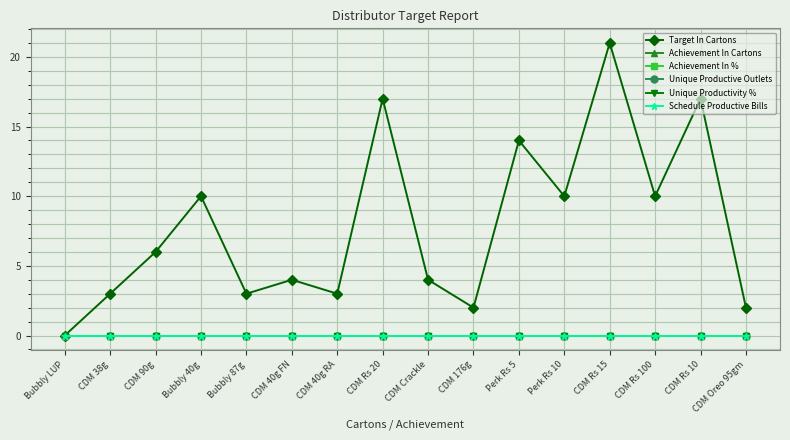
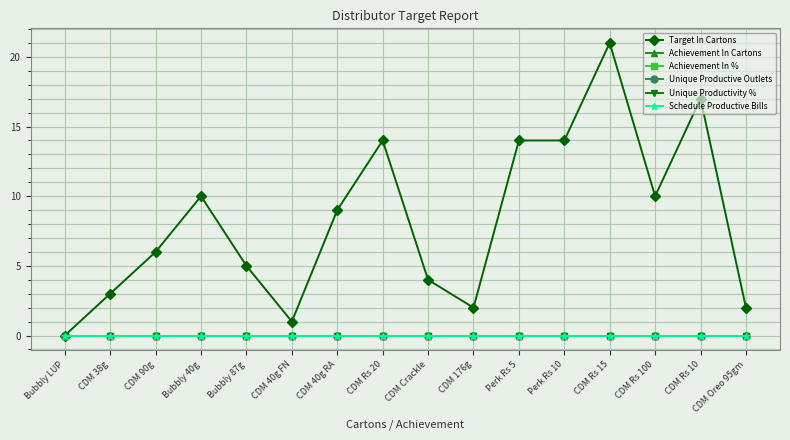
  {
    "Target In Cartons": {
      "CDM 38g": 3,
      "CDM 90g": 6,
      "Bubbly 40g": 10,
-     "Bubbly 87g": 3,
-     "CDM 40g FN": 4,
-     "CDM 40g RA": 3,
-     "CDM Rs 20": 17,
+     "Bubbly 87g": 5,
+     "CDM 40g FN": 1,
+     "CDM 40g RA": 9,
+     "CDM Rs 20": 14,
      "CDM Crackle": 4,
      "CDM 176g": 2,
      "Perk Rs 5": 14,
-     "Perk Rs 10": 10,
+     "Perk Rs 10": 14,
      "CDM Rs 15": 21,
      "CDM Rs 100": 10,
      "CDM Oreo 95gm": 2
    },
    "Schedule Productive Bills": {
      "CDM 38g": 0,
      "CDM 90g": 0,
      "Bubbly 40g": 0,
      "Bubbly 87g": 0,
      "CDM 40g FN": 0,
      "CDM 40g RA": 0,
      "CDM Rs 20": 0,
      "CDM Crackle": 0,
      "CDM 176g": 0,
      "Perk Rs 5": 0,
      "Perk Rs 10": 0,
      "CDM Rs 15": 0,
      "CDM Rs 100": 0,
      "CDM Rs 10": 0,
      "CDM Oreo 95gm": 0
    }
  }
